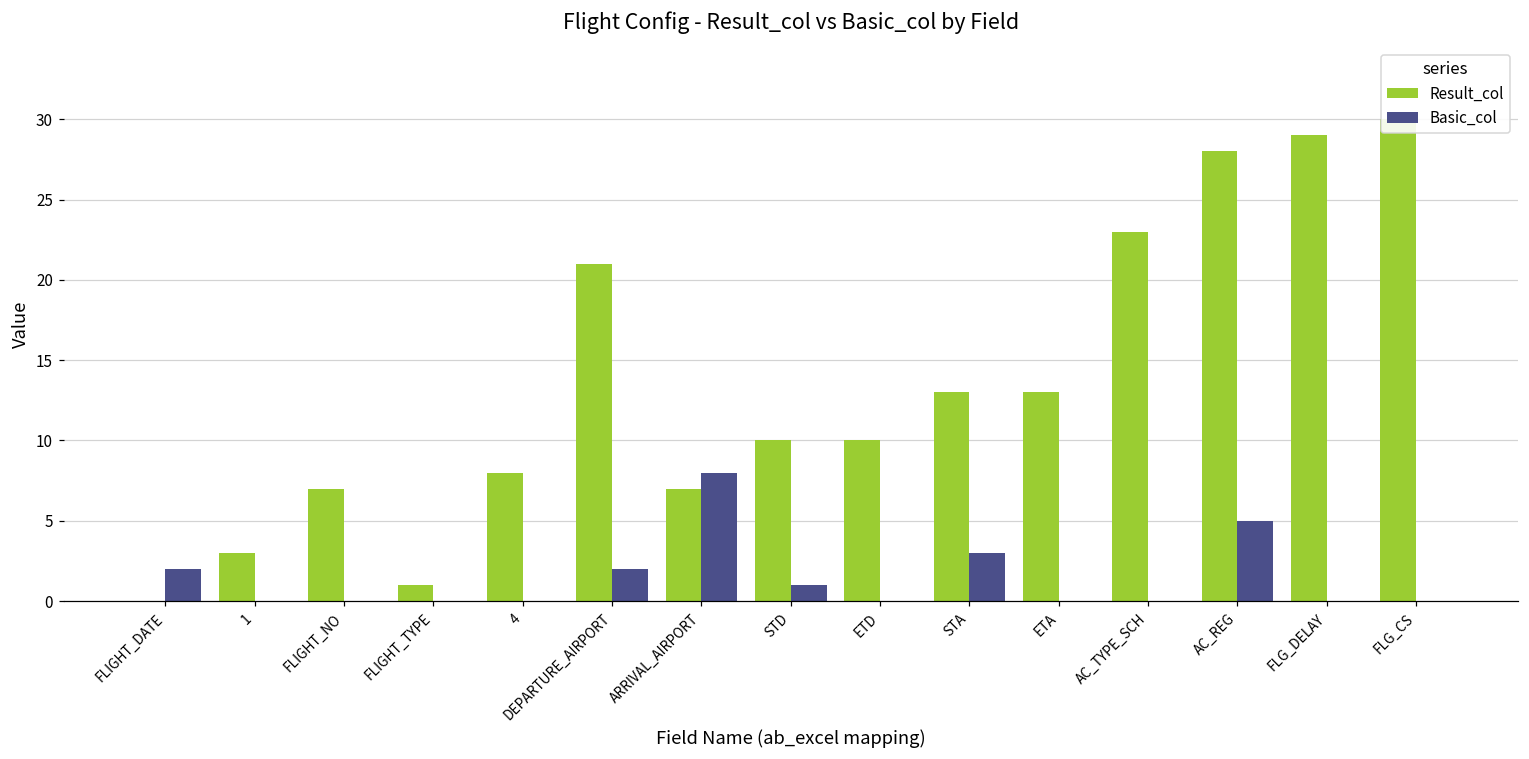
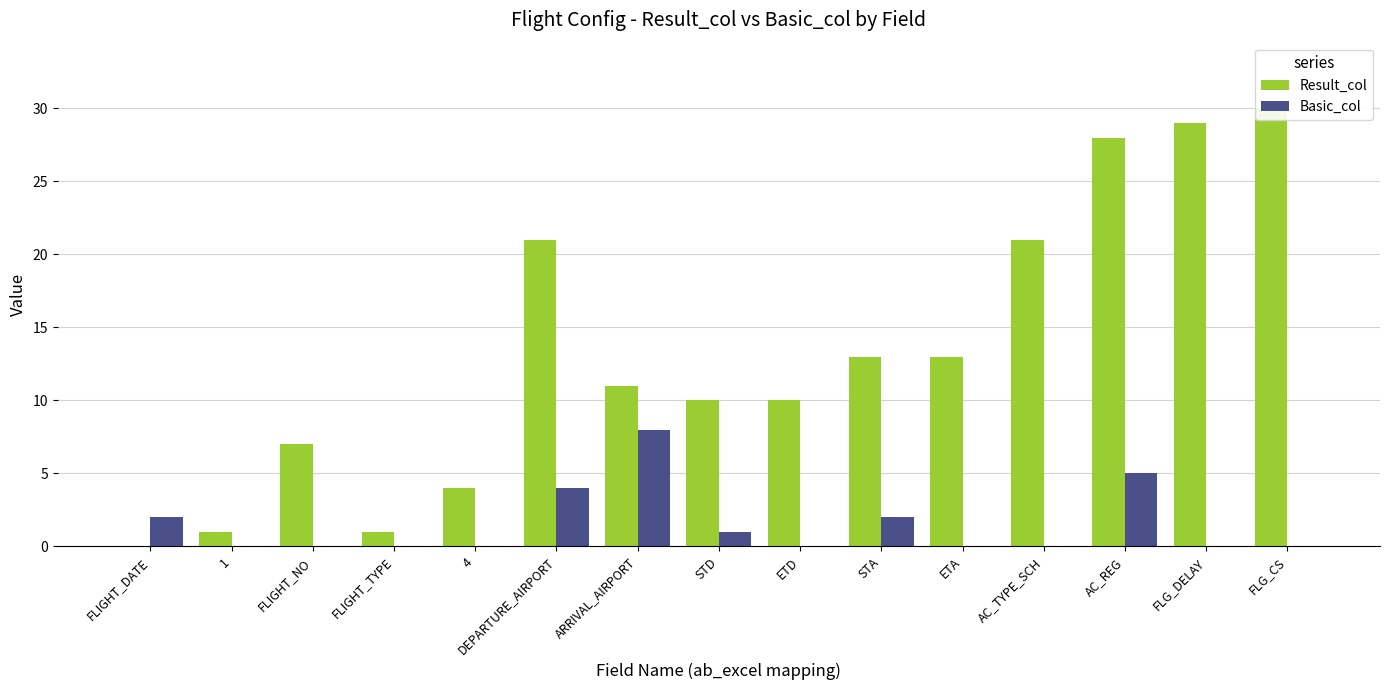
  {
    "Result_col": {
      "FLIGHT_DATE": 0,
-     "1": 3,
+     "1": 1,
      "FLIGHT_NO": 7,
      "FLIGHT_TYPE": 1,
-     "4": 8,
+     "4": 4,
      "DEPARTURE_AIRPORT": 21,
-     "ARRIVAL_AIRPORT": 7,
+     "ARRIVAL_AIRPORT": 11,
      "STD": 10,
      "ETD": 10,
      "STA": 13,
      "ETA": 13,
-     "AC_TYPE_SCH": 23,
+     "AC_TYPE_SCH": 21,
      "AC_REG": 28,
      "FLG_DELAY": 29
    },
    "Basic_col": {
      "FLIGHT_DATE": 2,
      "1": 0,
      "FLIGHT_NO": 0,
      "FLIGHT_TYPE": 0,
      "4": 0,
-     "DEPARTURE_AIRPORT": 2,
+     "DEPARTURE_AIRPORT": 4,
      "ARRIVAL_AIRPORT": 8,
      "STD": 1,
      "ETD": 0,
-     "STA": 3,
+     "STA": 2,
      "ETA": 0,
      "AC_TYPE_SCH": 0,
      "AC_REG": 5,
      "FLG_DELAY": 0,
      "FLG_CS": 0
    }
  }
